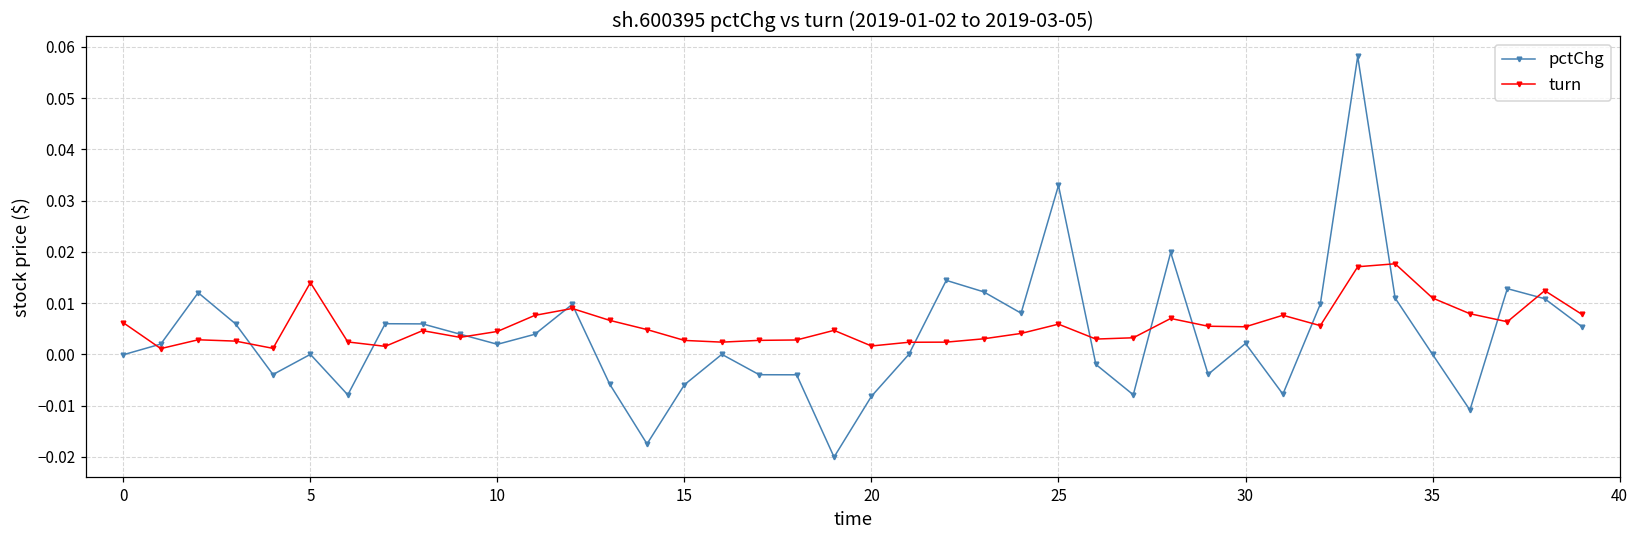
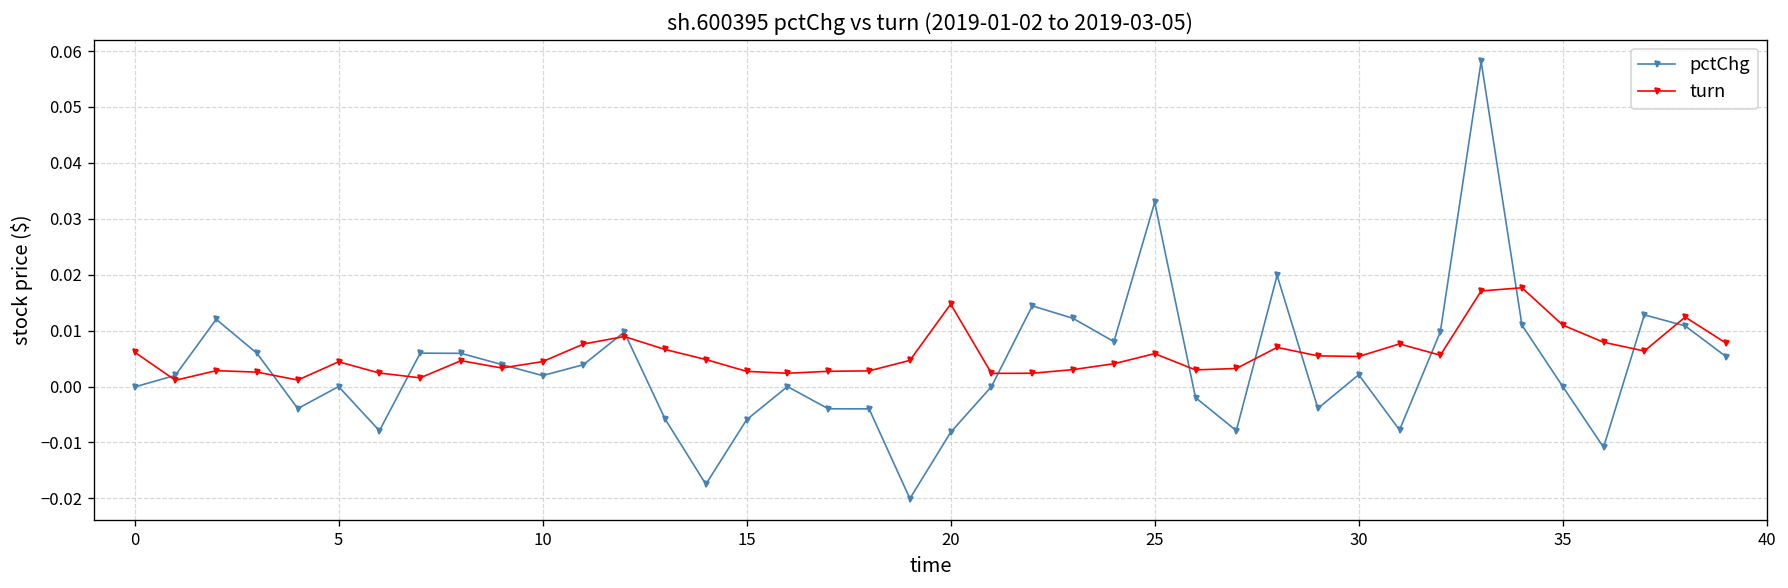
  {
    "pctChg": {
      "0": 0.000,
      "5": 0.000,
      "10": 0.002,
      "15": -0.006,
      "20": -0.008,
      "25": 0.033,
      "30": 0.002,
      "35": 0.000
    },
    "turn": {
      "0": 0.006,
-     "5": 0.014,
+     "5": 0.004,
      "10": 0.004,
      "15": 0.003,
-     "20": 0.002,
+     "20": 0.015,
      "25": 0.006,
      "30": 0.005,
      "35": 0.011
    }
  }
